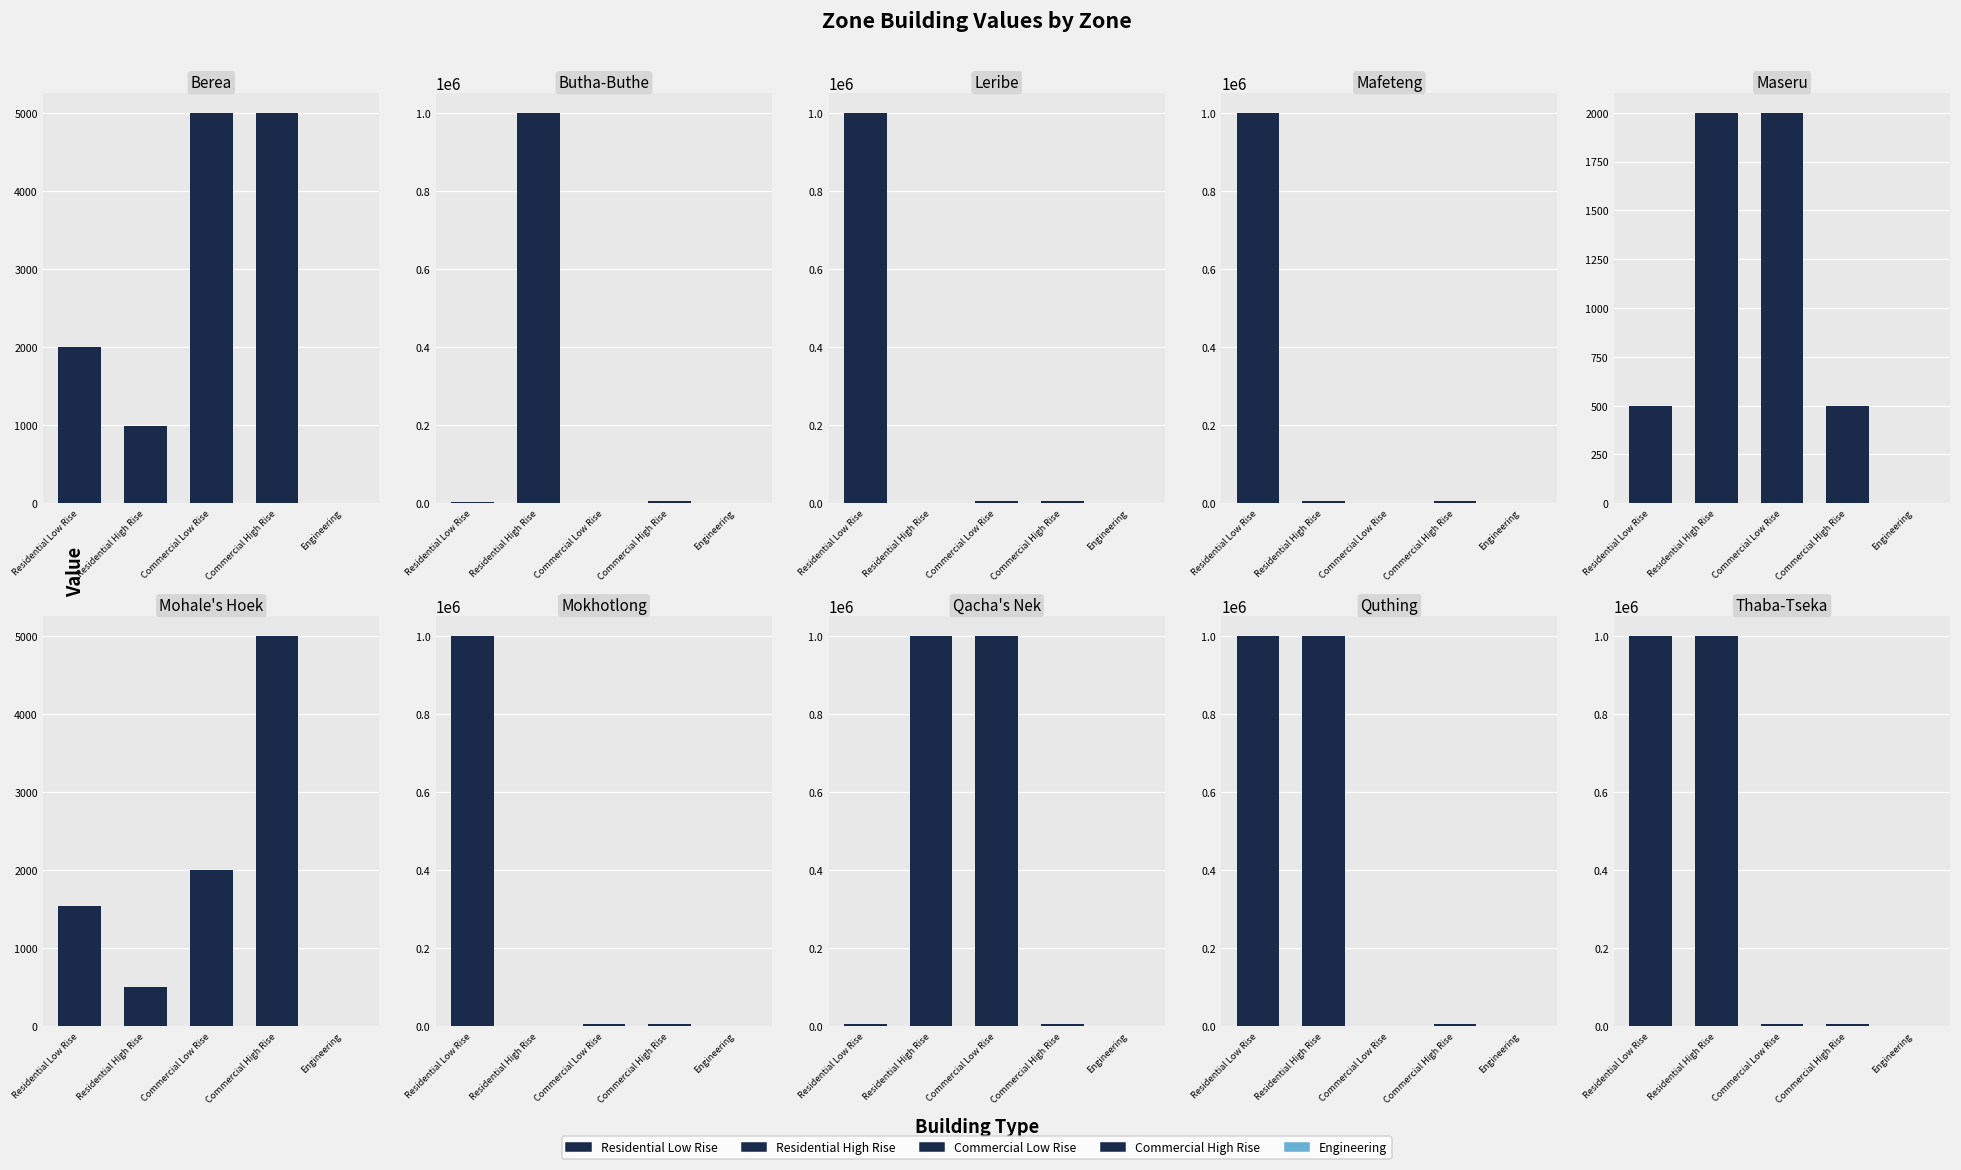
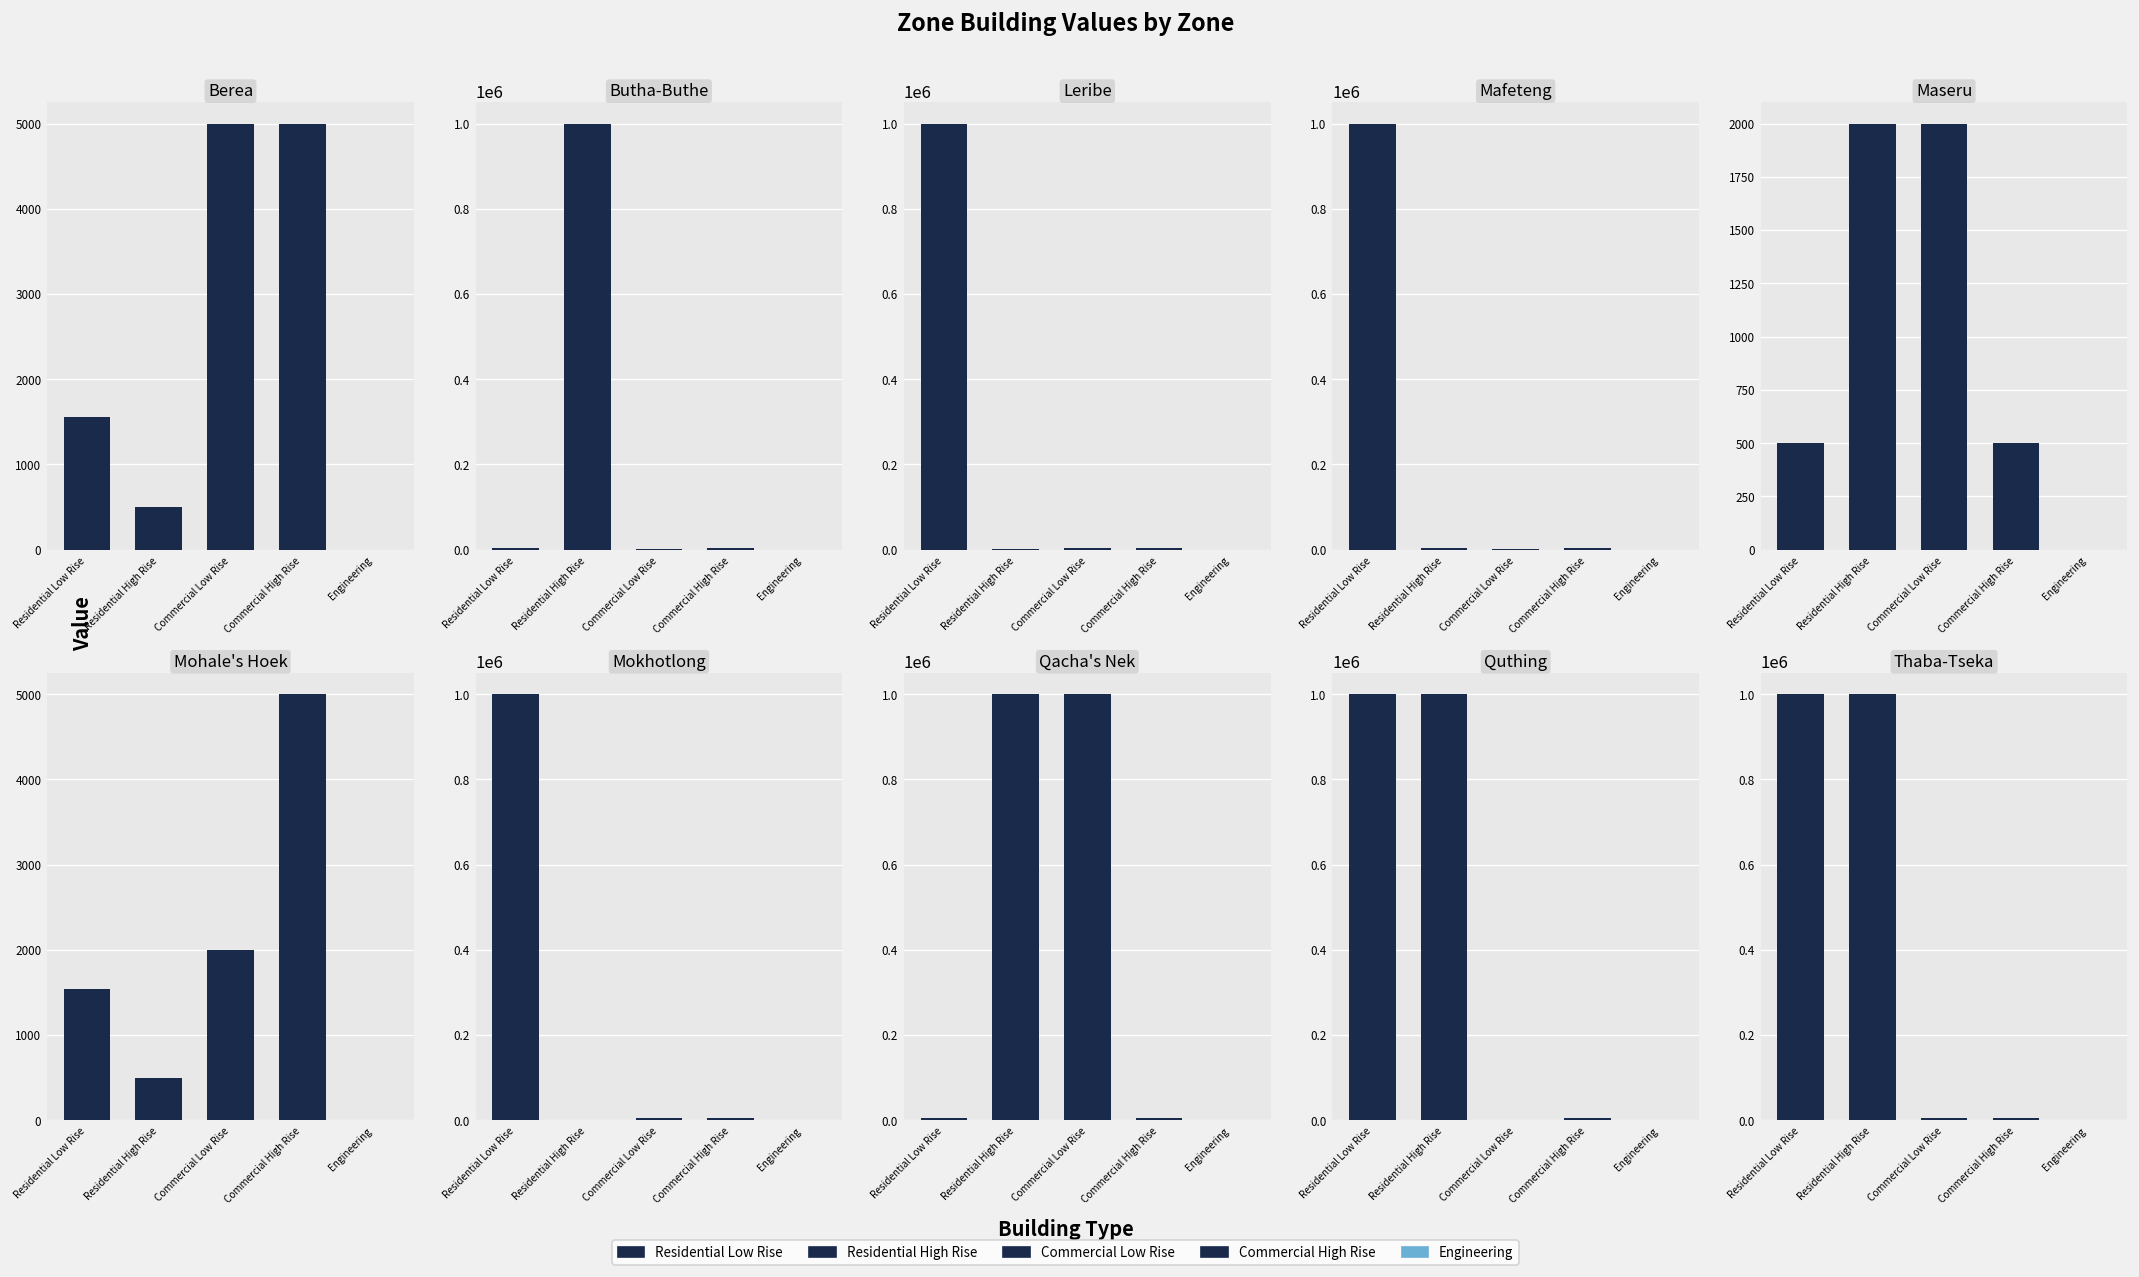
  {
    "Berea": {
-     "Residential Low Rise": 2000,
-     "Residential High Rise": 1000,
+     "Residential Low Rise": 1600,
+     "Residential High Rise": 500,
      "Commercial Low Rise": 5000,
      "Commercial High Rise": 5000,
      "Engineering": 0
    },
    "Butha-Buthe": {
      "Residential High Rise": 1000000,
      "Engineering": 0
    },
    "Leribe": {
      "Residential Low Rise": 1000000,
      "Engineering": 0
    },
    "Mafeteng": {
      "Residential Low Rise": 1000000,
      "Engineering": 0
    },
    "Maseru": {
      "Residential Low Rise": 500,
      "Residential High Rise": 2000,
      "Commercial Low Rise": 2000,
      "Commercial High Rise": 500,
      "Engineering": 0
    },
    "Mohale's Hoek": {
      "Residential Low Rise": 1500,
      "Residential High Rise": 500,
      "Commercial Low Rise": 2000,
      "Commercial High Rise": 5000,
      "Engineering": 0
    },
    "Mokhotlong": {
      "Residential Low Rise": 1000000,
      "Engineering": 0
    },
    "Qacha's Nek": {
      "Residential High Rise": 1000000,
      "Commercial Low Rise": 1000000,
      "Engineering": 0
    },
    "Quthing": {
      "Residential Low Rise": 1000000,
      "Residential High Rise": 1000000,
      "Engineering": 0
    },
    "Thaba-Tseka": {
      "Residential Low Rise": 1000000,
      "Residential High Rise": 1000000,
      "Engineering": 0
    }
  }
